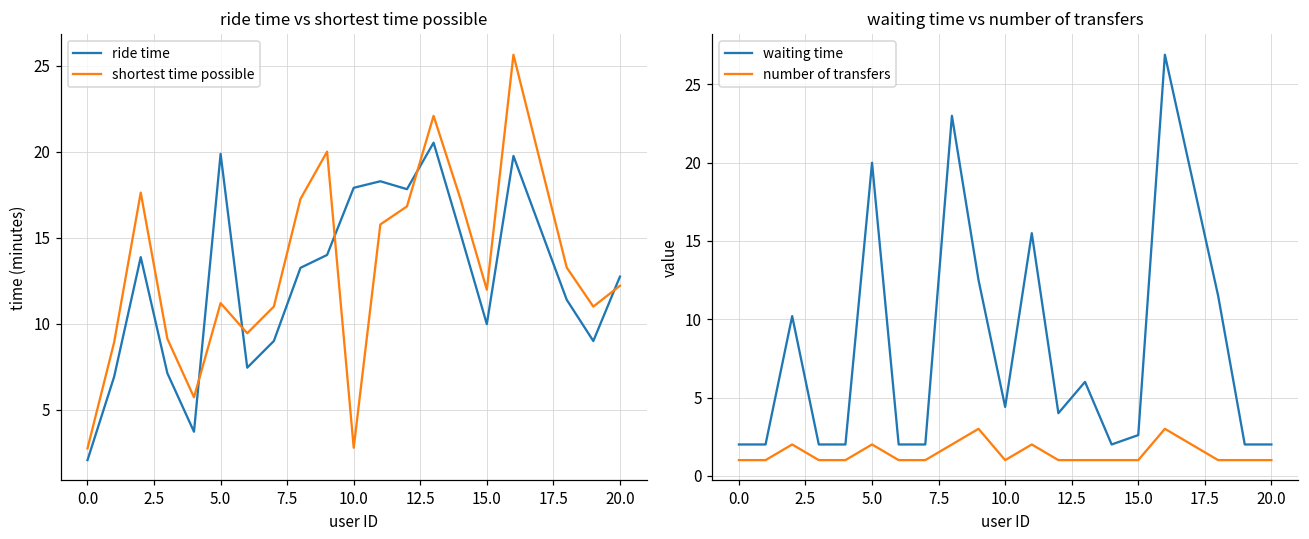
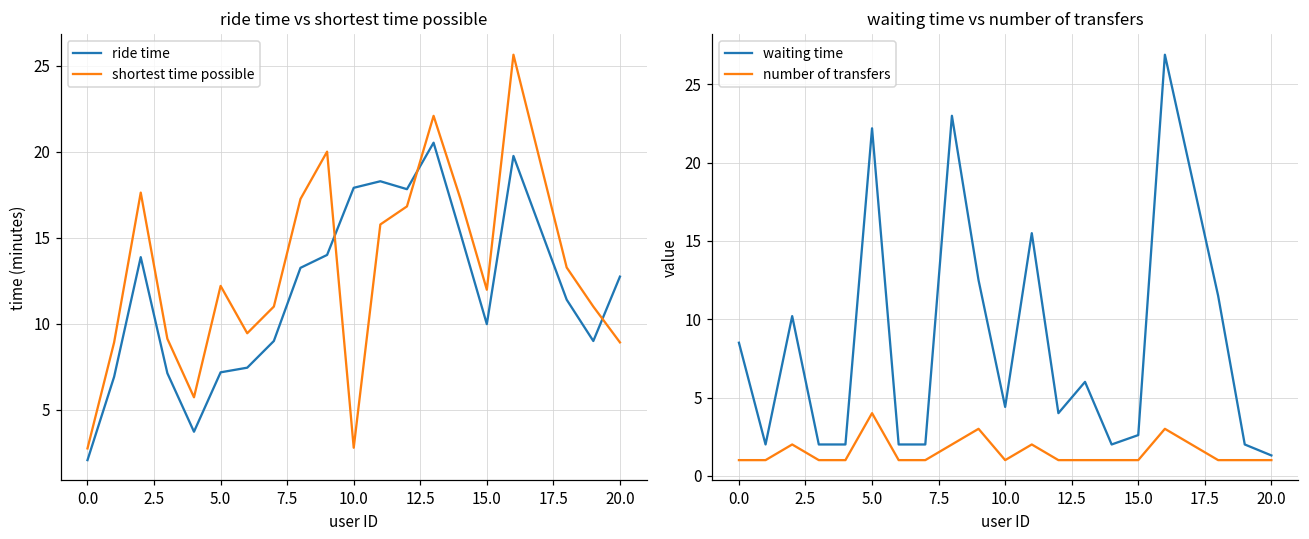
  {
    "ride time vs shortest time possible": {
      "ride time": {
        "0.0": 2.1,
-       "5.0": 19.9,
+       "5.0": 7.2,
        "10.0": 17.9,
        "15.0": 10.0,
        "20.0": 12.7
      },
      "shortest time possible": {
        "0.0": 2.8,
-       "5.0": 11.2,
+       "5.0": 12.2,
        "10.0": 2.8,
        "15.0": 12.0,
-       "20.0": 12.2
+       "20.0": 8.9
      }
    },
    "waiting time vs number of transfers": {
      "waiting time": {
-       "0.0": 2.0,
-       "5.0": 20.0,
+       "0.0": 8.5,
+       "5.0": 22.2,
        "10.0": 4.4,
        "15.0": 2.6,
-       "20.0": 2.0
+       "20.0": 1.3
      },
      "number of transfers": {
        "0.0": 1,
-       "5.0": 2,
+       "5.0": 4,
        "10.0": 1,
        "15.0": 1,
        "20.0": 1
      }
    }
  }
